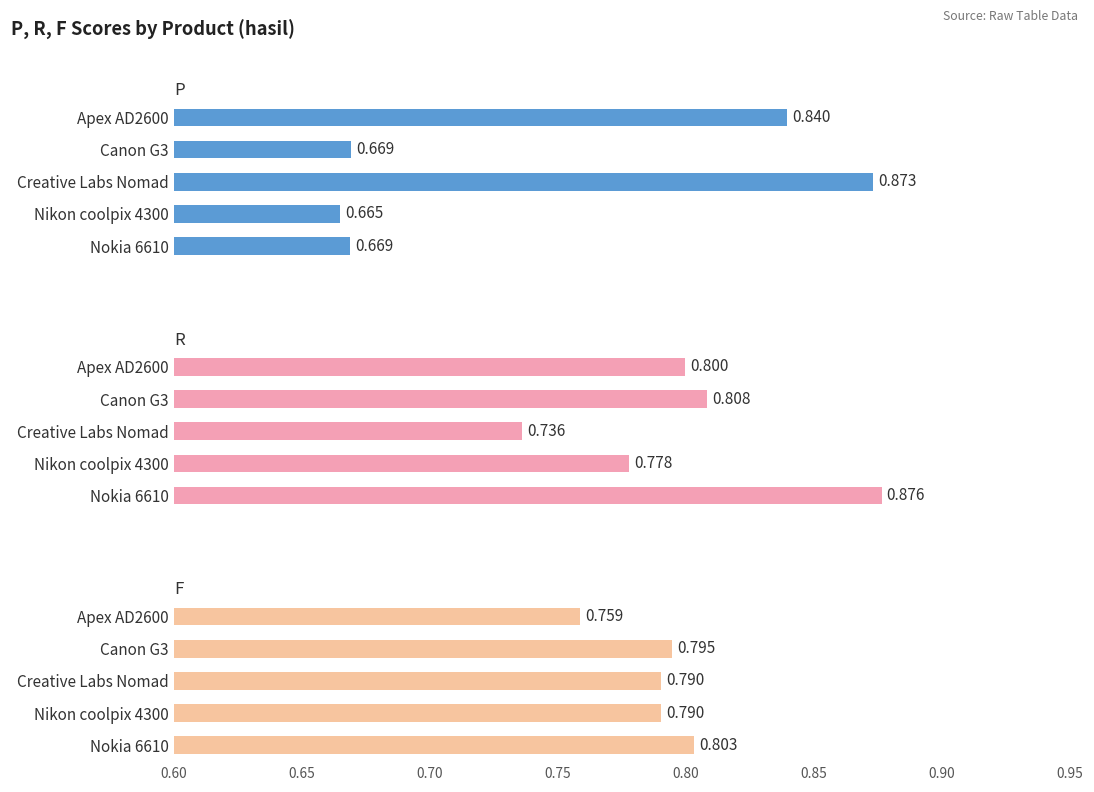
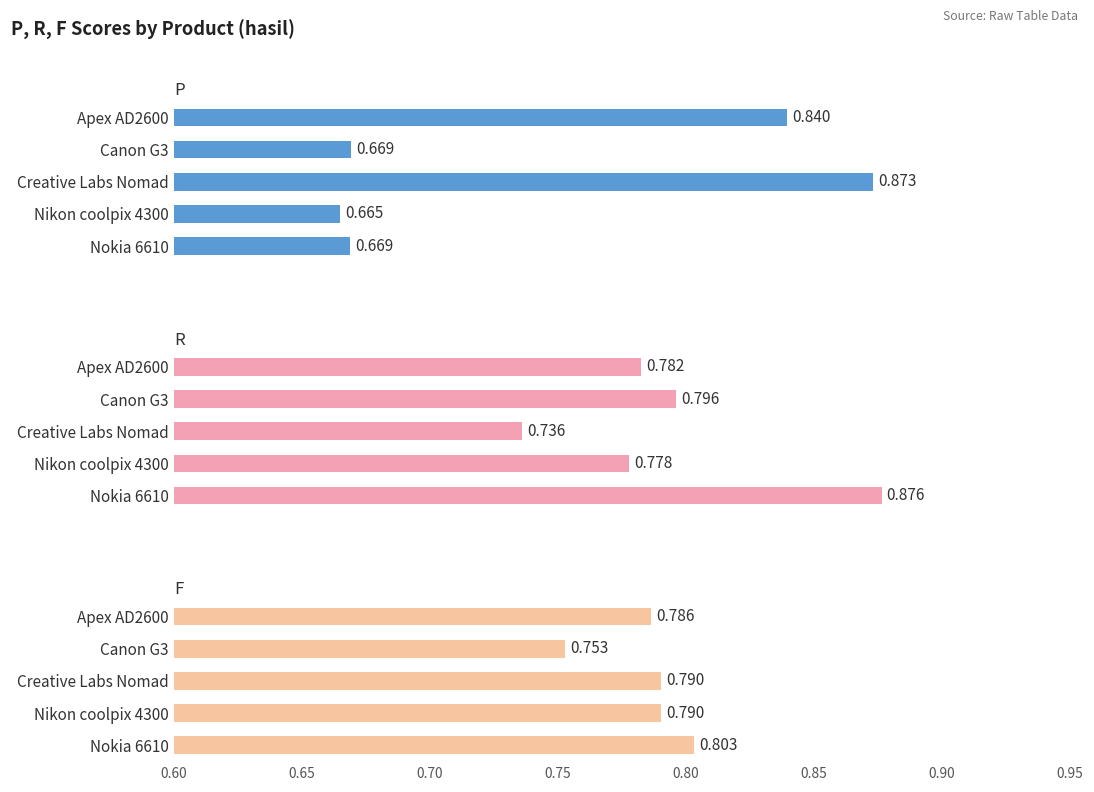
  {
    "P": {
      "Apex AD2600": 0.840,
      "Canon G3": 0.669,
      "Creative Labs Nomad": 0.873,
      "Nikon coolpix 4300": 0.665,
      "Nokia 6610": 0.669
    },
    "R": {
-     "Apex AD2600": 0.800,
-     "Canon G3": 0.808,
+     "Apex AD2600": 0.782,
+     "Canon G3": 0.796,
      "Creative Labs Nomad": 0.736,
      "Nikon coolpix 4300": 0.778,
      "Nokia 6610": 0.876
    },
    "F": {
-     "Apex AD2600": 0.759,
-     "Canon G3": 0.795,
+     "Apex AD2600": 0.786,
+     "Canon G3": 0.753,
      "Creative Labs Nomad": 0.790,
      "Nikon coolpix 4300": 0.790,
      "Nokia 6610": 0.803
    }
  }
